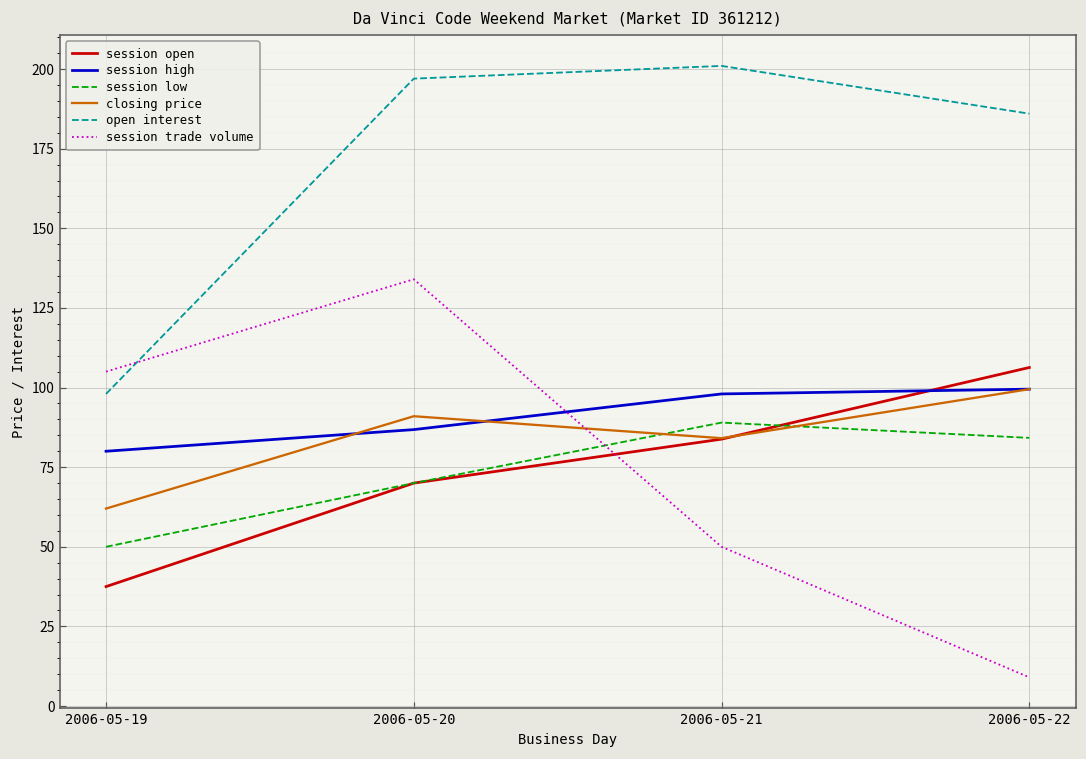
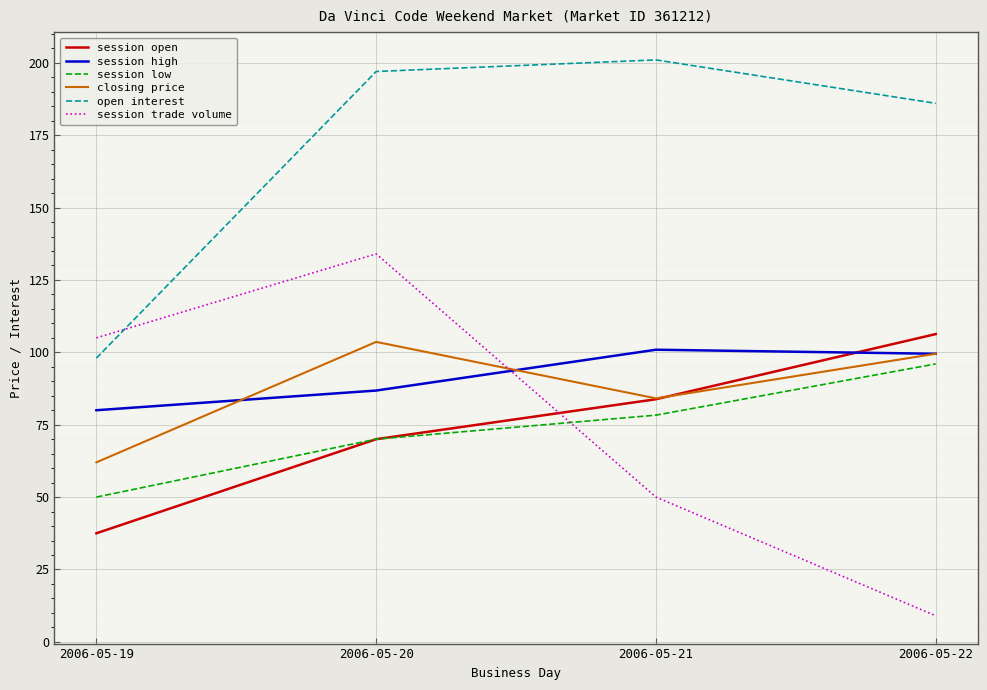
  {
    "session open": {
      "2006-05-19": 38,
      "2006-05-22": 106
    },
    "session high": {
      "2006-05-19": 80,
      "2006-05-20": 87,
-     "2006-05-21": 98
+     "2006-05-21": 101
    },
    "session low": {
      "2006-05-19": 50,
-     "2006-05-21": 89,
-     "2006-05-22": 84
+     "2006-05-21": 78,
+     "2006-05-22": 96
    },
    "closing price": {
      "2006-05-19": 62,
-     "2006-05-20": 91
+     "2006-05-20": 104
    },
    "open interest": {
      "2006-05-19": 98,
      "2006-05-20": 197,
      "2006-05-21": 201,
      "2006-05-22": 186
    },
    "session trade volume": {
      "2006-05-19": 105,
      "2006-05-20": 134,
      "2006-05-21": 50,
      "2006-05-22": 9
    }
  }
